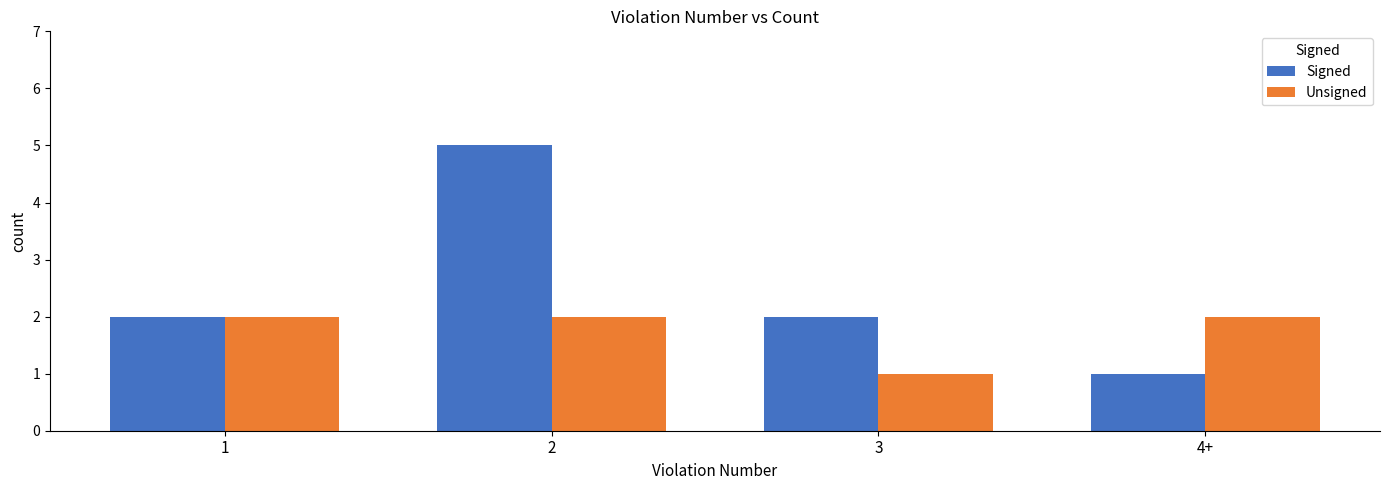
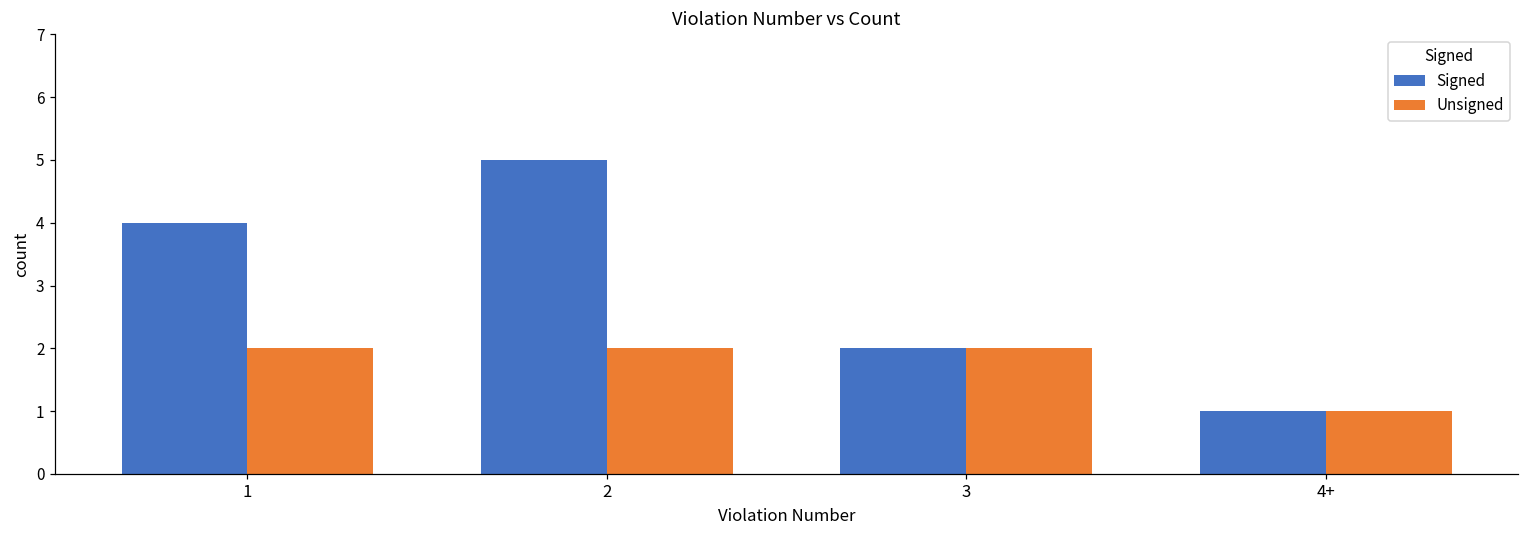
  {
    "Signed": {
-     "1": 2,
+     "1": 4,
      "2": 5,
      "3": 2,
      "4+": 1
    },
    "Unsigned": {
      "1": 2,
      "2": 2,
-     "3": 1,
-     "4+": 2
+     "3": 2,
+     "4+": 1
    }
  }
